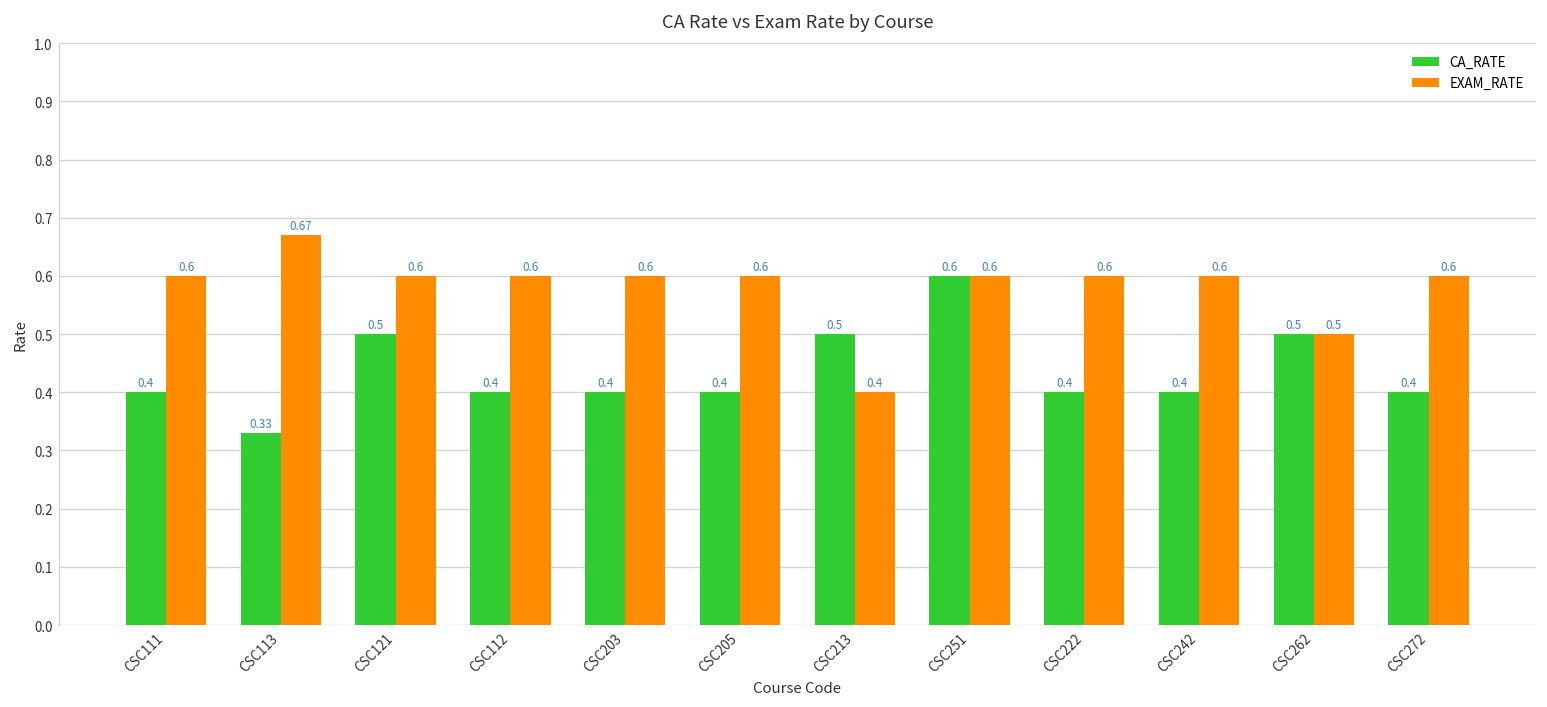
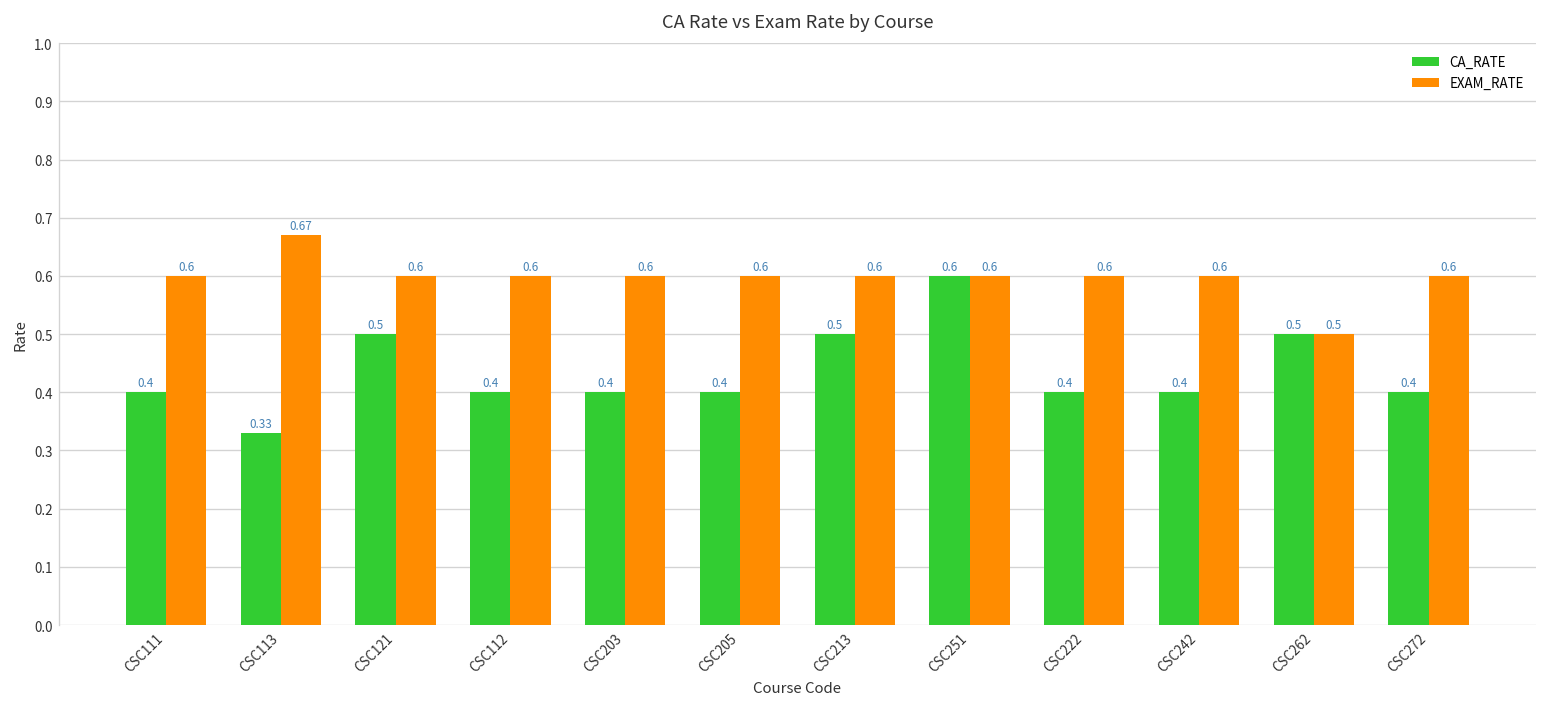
  {
    "CA_RATE": {
      "CSC111": 0.4,
      "CSC113": 0.33,
      "CSC121": 0.5,
      "CSC112": 0.4,
      "CSC203": 0.4,
      "CSC205": 0.4,
      "CSC213": 0.5,
      "CSC251": 0.6,
      "CSC222": 0.4,
      "CSC242": 0.4,
      "CSC262": 0.5,
      "CSC272": 0.4
    },
    "EXAM_RATE": {
      "CSC111": 0.6,
      "CSC113": 0.67,
      "CSC121": 0.6,
      "CSC112": 0.6,
      "CSC203": 0.6,
      "CSC205": 0.6,
-     "CSC213": 0.4,
+     "CSC213": 0.6,
      "CSC251": 0.6,
      "CSC222": 0.6,
      "CSC242": 0.6,
      "CSC262": 0.5,
      "CSC272": 0.6
    }
  }
